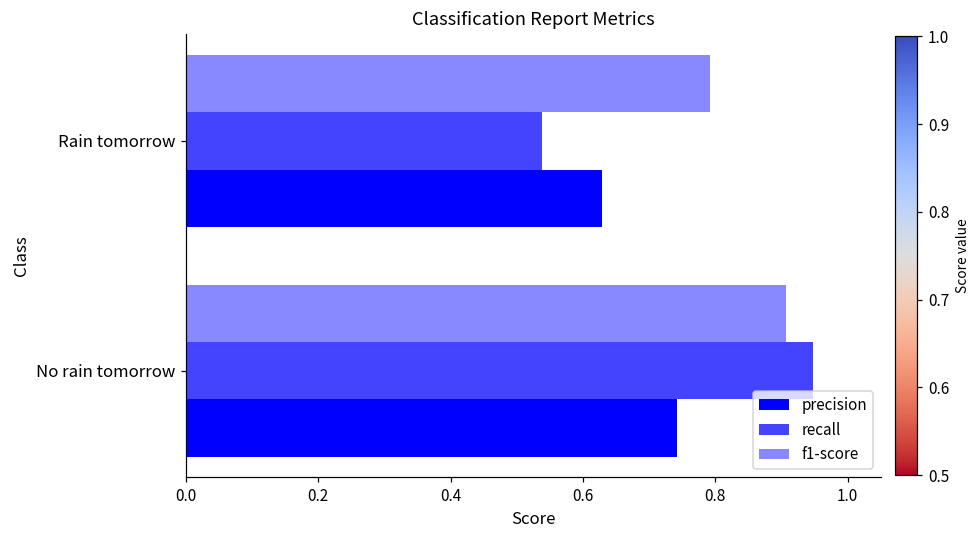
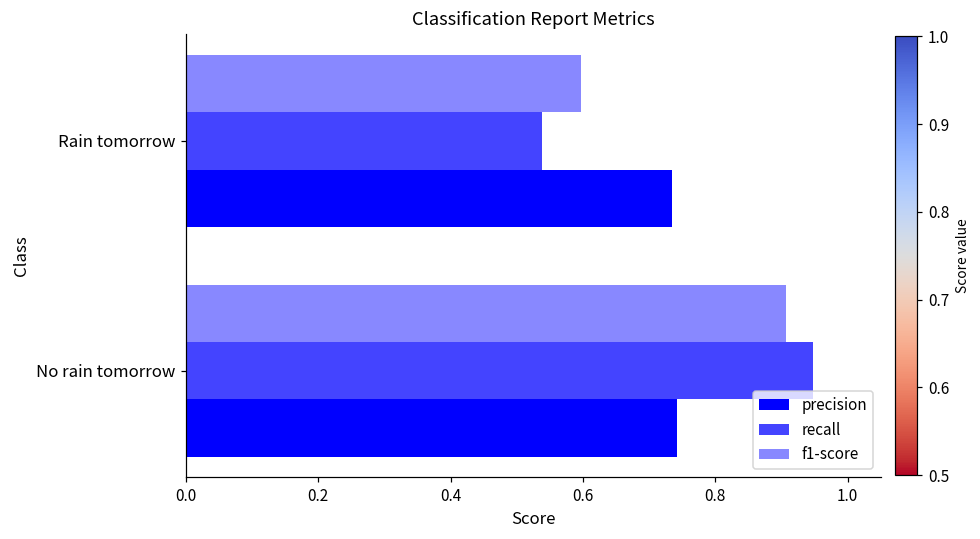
  {
    "precision": {
-     "Rain tomorrow": 0.63,
+     "Rain tomorrow": 0.73,
      "No rain tomorrow": 0.74
    },
    "recall": {
      "Rain tomorrow": 0.54,
      "No rain tomorrow": 0.95
    },
    "f1-score": {
-     "Rain tomorrow": 0.79,
+     "Rain tomorrow": 0.60,
      "No rain tomorrow": 0.91
    }
  }
